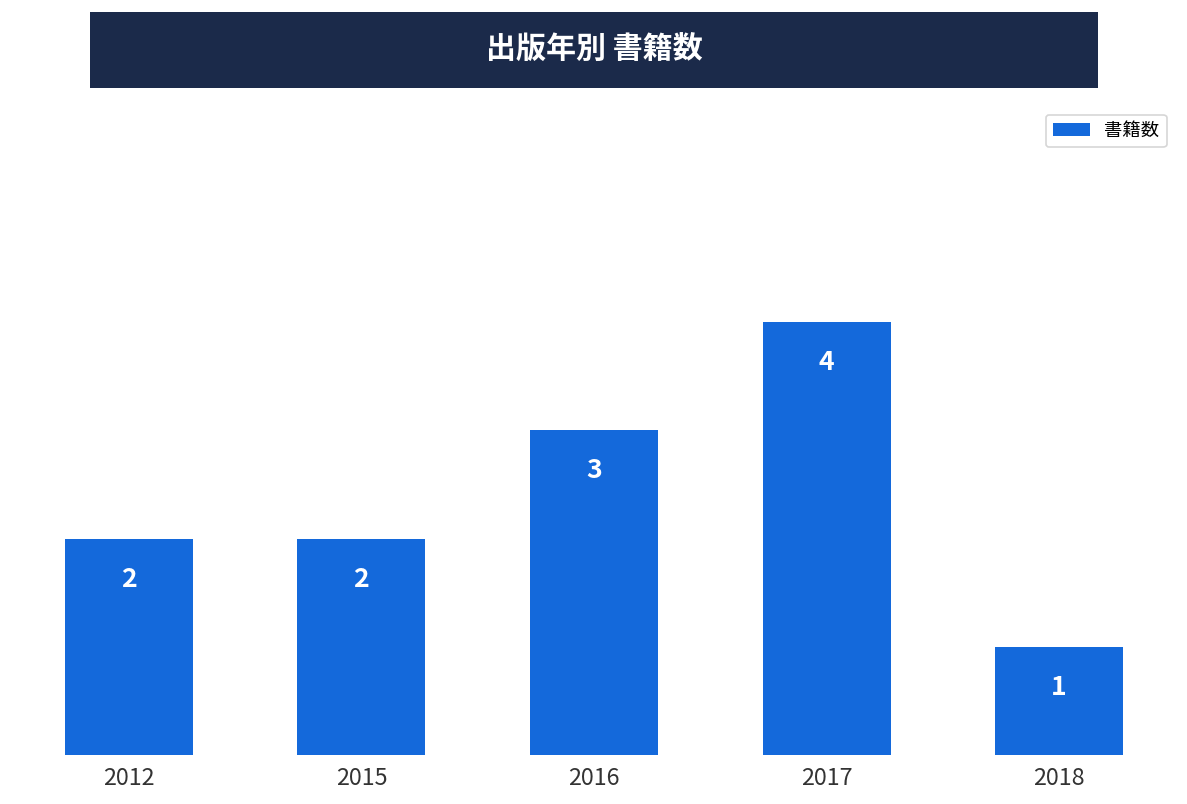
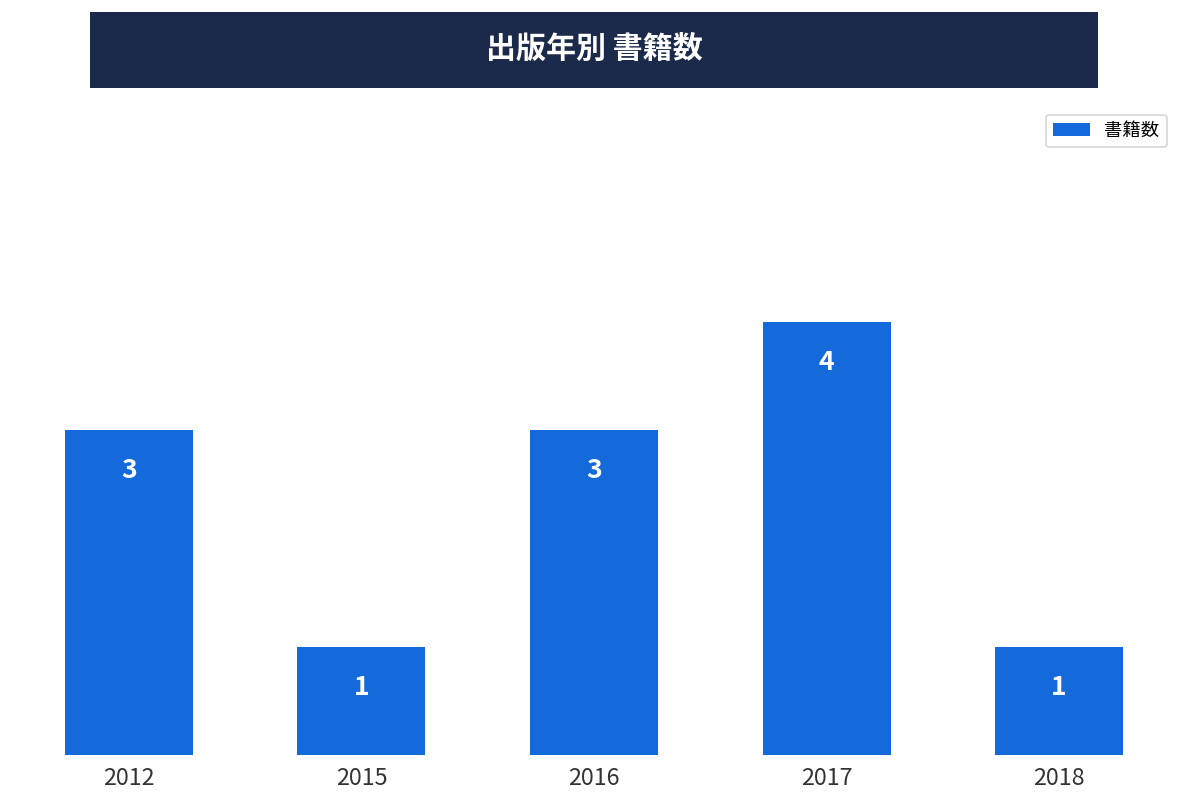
  {
-   "2012": 2,
-   "2015": 2,
+   "2012": 3,
+   "2015": 1,
    "2016": 3,
    "2017": 4,
    "2018": 1
  }
